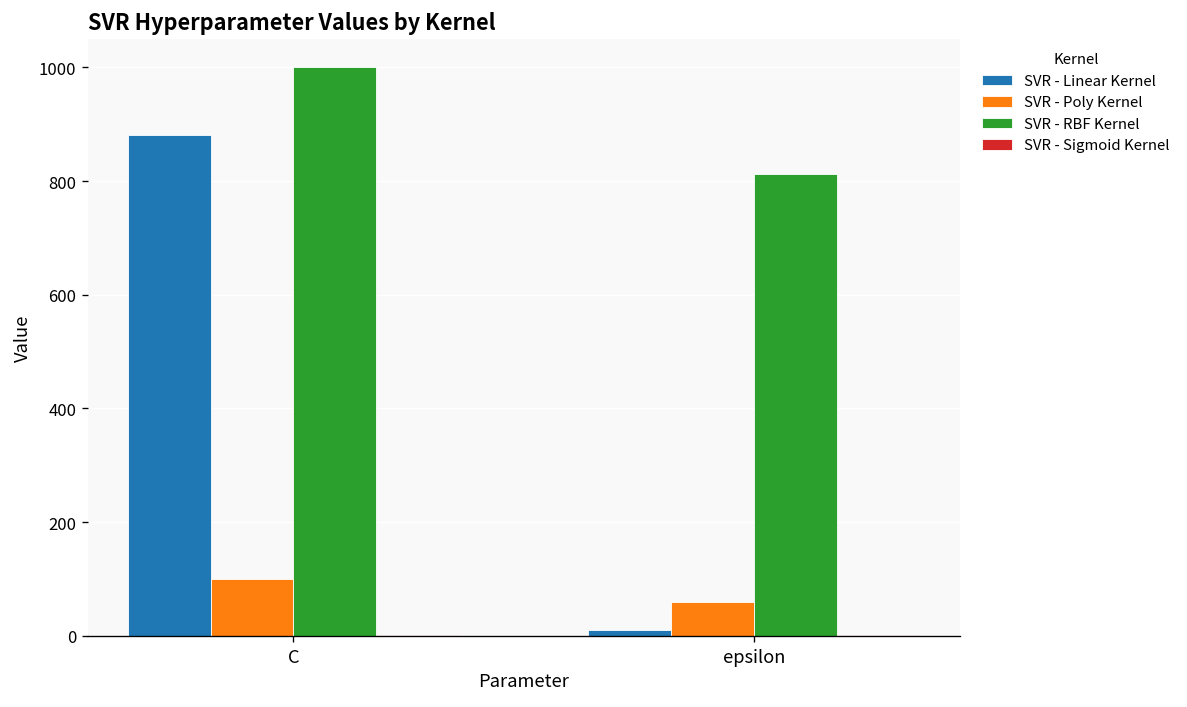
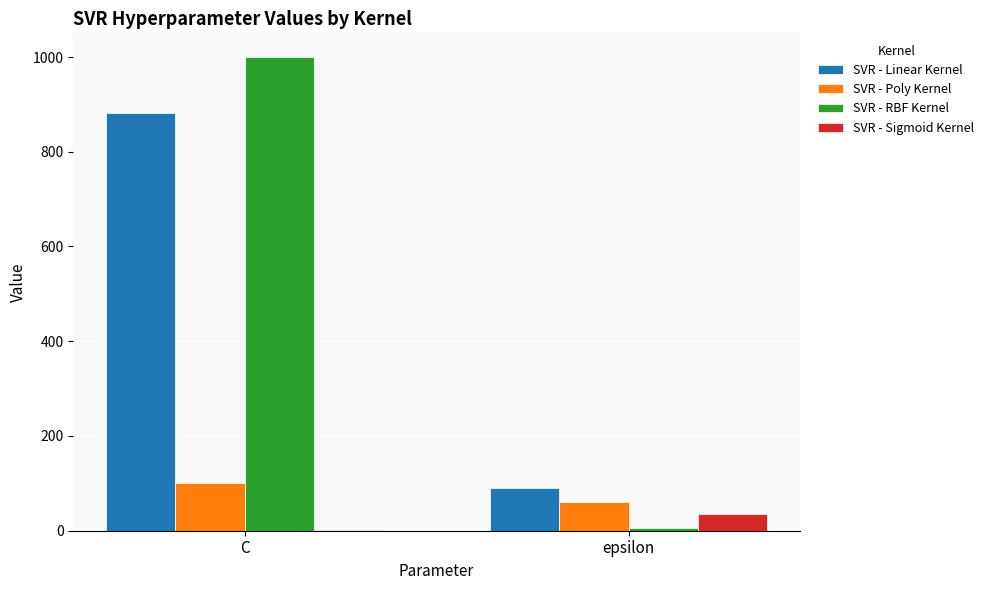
  {
    "SVR - Linear Kernel": {
      "C": 880,
-     "epsilon": 10
+     "epsilon": 90
    },
    "SVR - Poly Kernel": {
      "C": 100,
      "epsilon": 60
    },
    "SVR - RBF Kernel": {
      "C": 1000,
-     "epsilon": 810
+     "epsilon": 10
    },
    "SVR - Sigmoid Kernel": {
-     "epsilon": 0
+     "epsilon": 40
    }
  }
